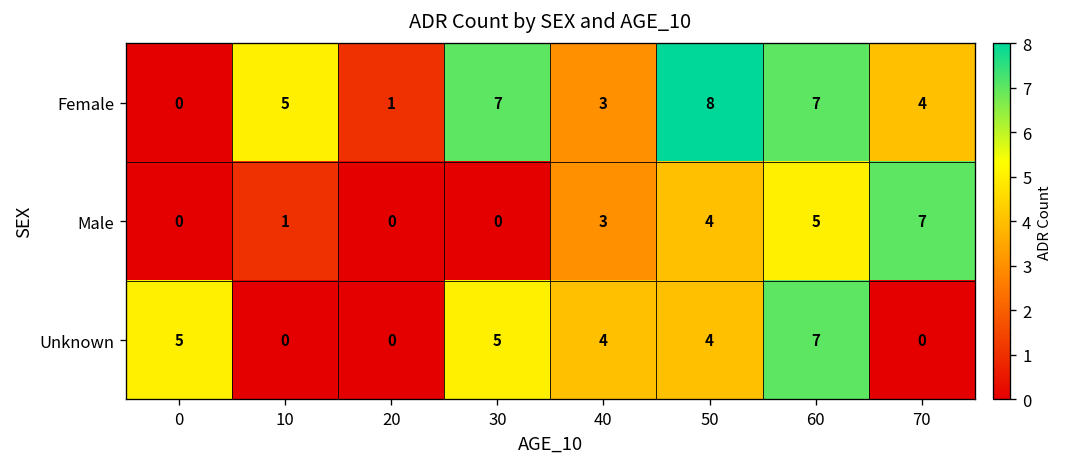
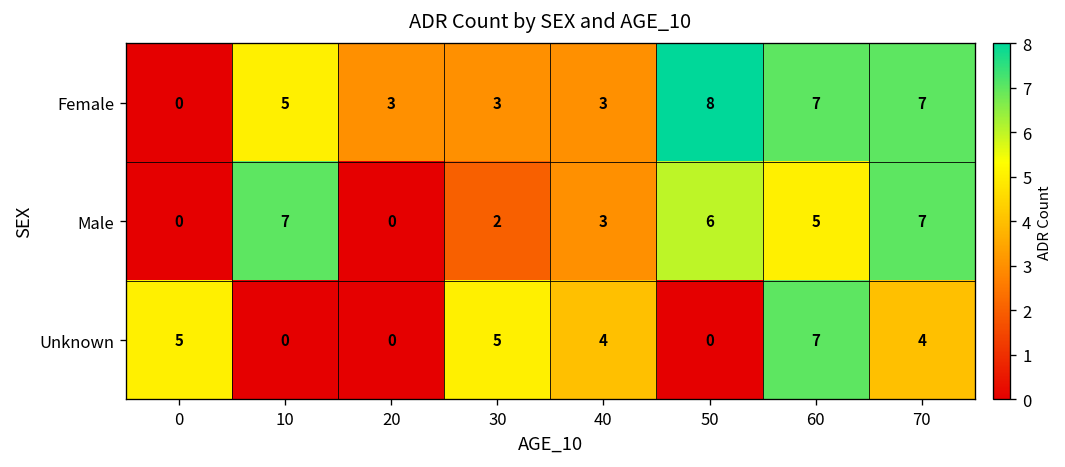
  {
    "Female": {
      "0": 0,
      "10": 5,
-     "20": 1,
-     "30": 7,
+     "20": 3,
+     "30": 3,
      "40": 3,
      "50": 8,
      "60": 7,
-     "70": 4
+     "70": 7
    },
    "Male": {
      "0": 0,
-     "10": 1,
+     "10": 7,
      "20": 0,
-     "30": 0,
+     "30": 2,
      "40": 3,
-     "50": 4,
+     "50": 6,
      "60": 5,
      "70": 7
    },
    "Unknown": {
      "0": 5,
      "10": 0,
      "20": 0,
      "30": 5,
      "40": 4,
-     "50": 4,
+     "50": 0,
      "60": 7,
-     "70": 0
+     "70": 4
    }
  }
